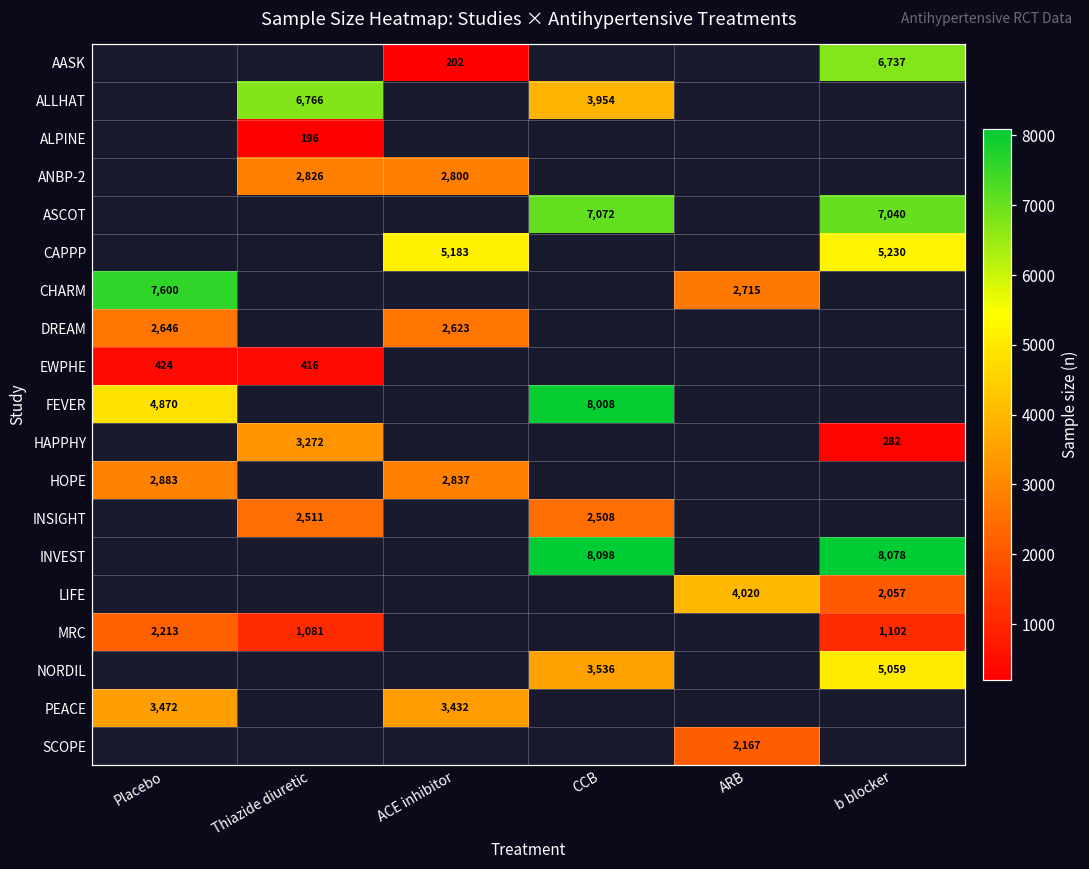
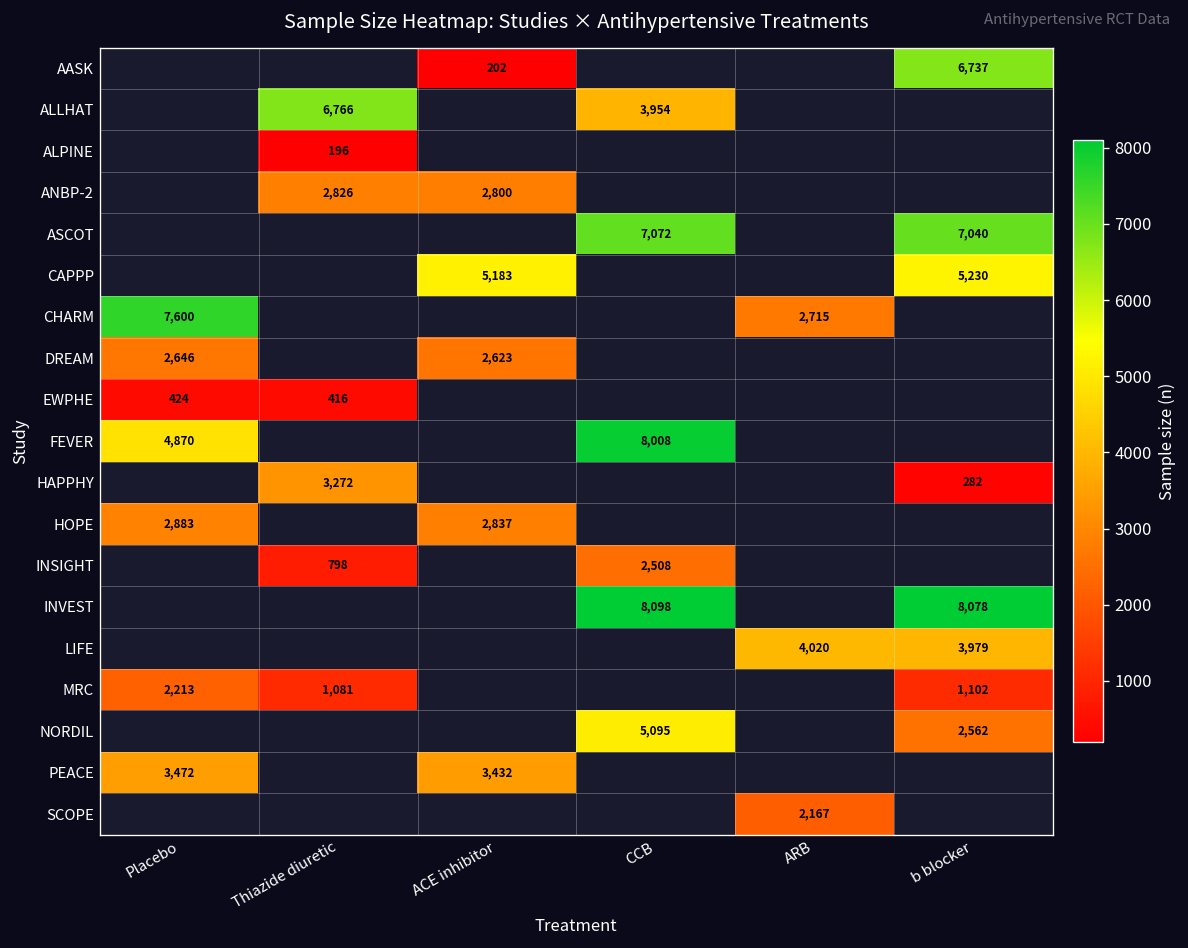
  {
    "AASK": {
      "ACE inhibitor": "202",
      "b blocker": "6,737"
    },
    "ALLHAT": {
      "Thiazide diuretic": "6,766",
      "CCB": "3,954"
    },
    "ALPINE": {
      "Thiazide diuretic": "196"
    },
    "ANBP-2": {
      "Thiazide diuretic": "2,826",
      "ACE inhibitor": "2,800"
    },
    "ASCOT": {
      "CCB": "7,072",
      "b blocker": "7,040"
    },
    "CAPPP": {
      "ACE inhibitor": "5,183",
      "b blocker": "5,230"
    },
    "CHARM": {
      "Placebo": "7,600",
      "ARB": "2,715"
    },
    "DREAM": {
      "Placebo": "2,646",
      "ACE inhibitor": "2,623"
    },
    "EWPHE": {
      "Placebo": "424",
      "Thiazide diuretic": "416"
    },
    "FEVER": {
      "Placebo": "4,870",
      "CCB": "8,008"
    },
    "HAPPHY": {
      "Thiazide diuretic": "3,272",
      "b blocker": "282"
    },
    "HOPE": {
      "Placebo": "2,883",
      "ACE inhibitor": "2,837"
    },
    "INSIGHT": {
-     "Thiazide diuretic": "2,511",
+     "Thiazide diuretic": "798",
      "CCB": "2,508"
    },
    "INVEST": {
      "CCB": "8,098",
      "b blocker": "8,078"
    },
    "LIFE": {
      "ARB": "4,020",
-     "b blocker": "2,057"
+     "b blocker": "3,979"
    },
    "MRC": {
      "Placebo": "2,213",
      "Thiazide diuretic": "1,081",
      "b blocker": "1,102"
    },
    "NORDIL": {
-     "CCB": "3,536",
-     "b blocker": "5,059"
+     "CCB": "5,095",
+     "b blocker": "2,562"
    },
    "PEACE": {
      "Placebo": "3,472",
      "ACE inhibitor": "3,432"
    },
    "SCOPE": {
      "ARB": "2,167"
    }
  }
